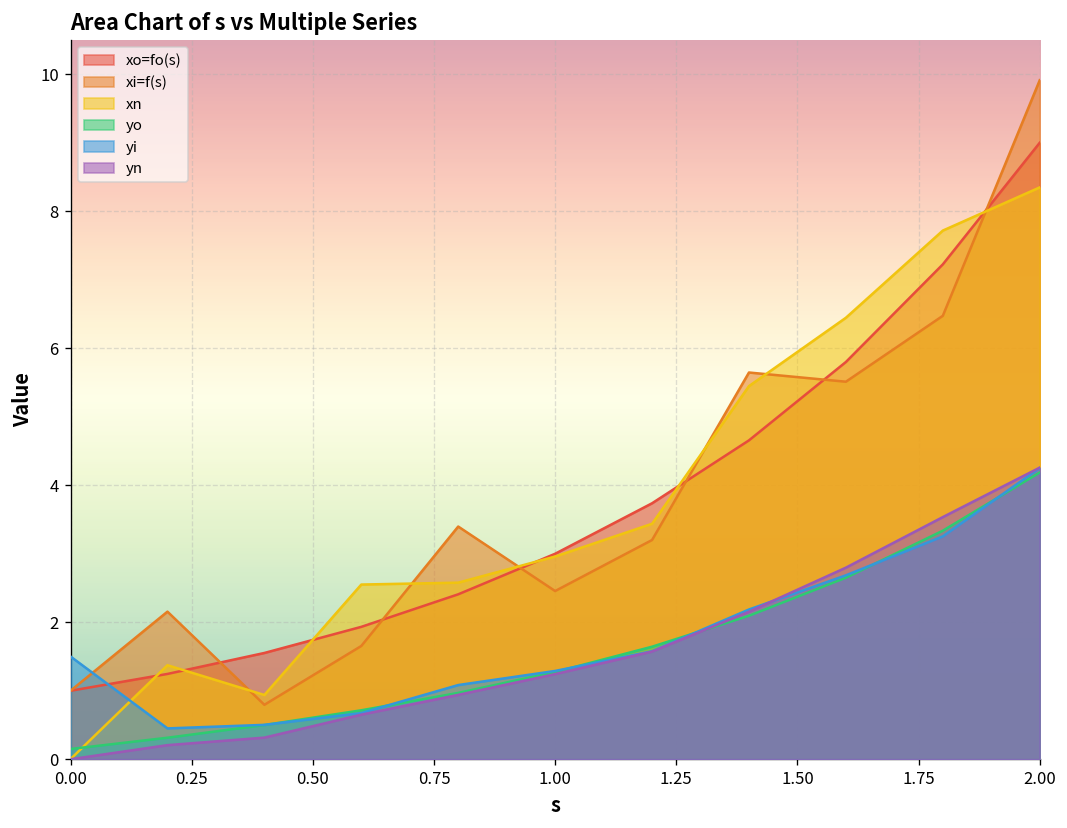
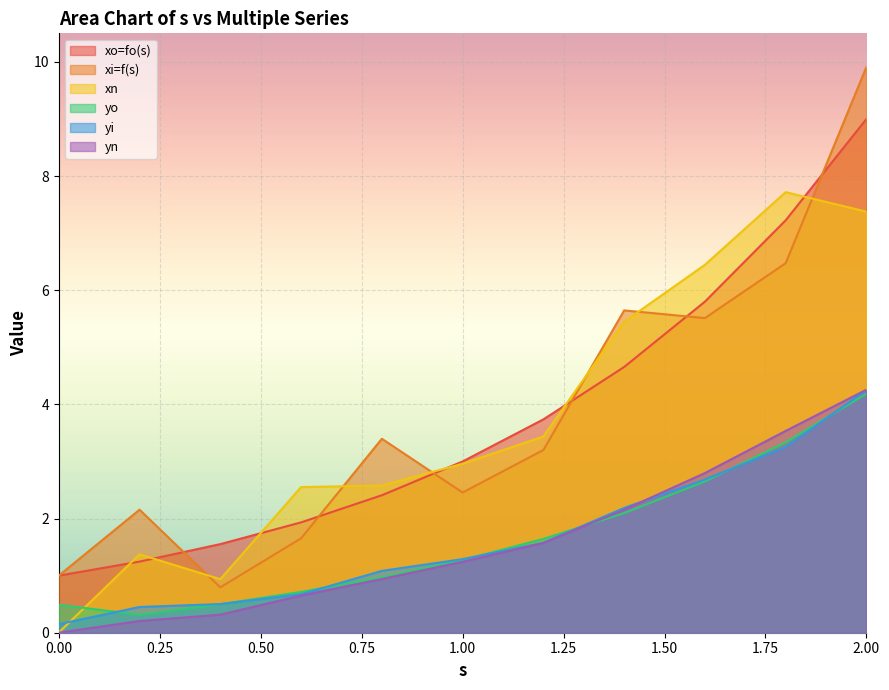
  {
    "xn": {
-     "2.00": 8.3
+     "2.00": 7.4
    },
    "yo": {
-     "0.00": 0.2,
+     "0.00": 0.5,
      "2.00": 4.2
    },
    "yi": {
-     "0.00": 1.5
+     "0.00": 0.2
    }
  }
